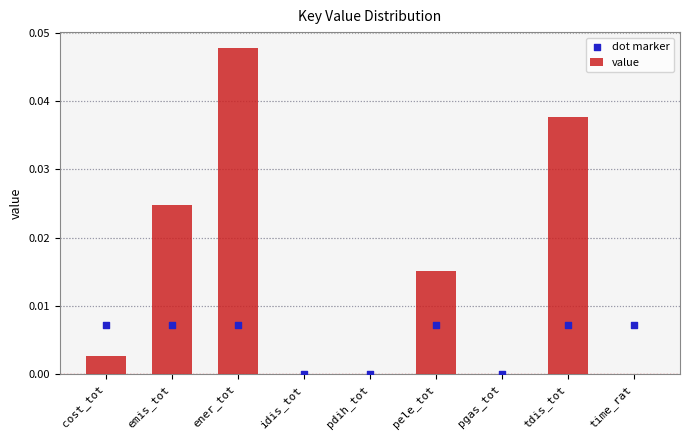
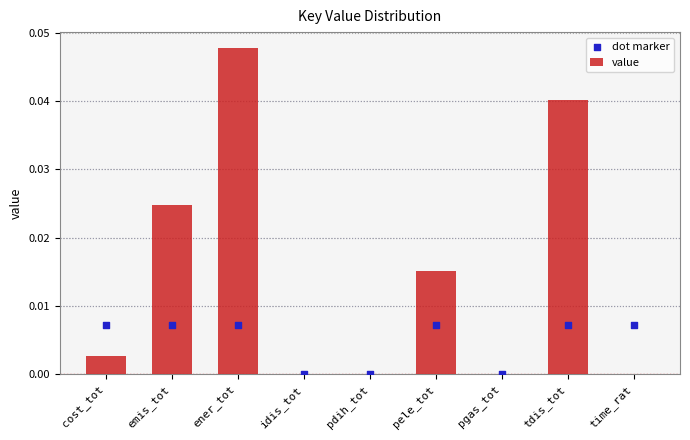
  {
    "value": {
      "cost_tot": 0.003,
      "emis_tot": 0.025,
      "ener_tot": 0.048,
      "idis_tot": 0.000,
      "pdih_tot": 0.000,
      "pele_tot": 0.015,
      "pgas_tot": 0.000,
-     "tdis_tot": 0.038
+     "tdis_tot": 0.040
    }
  }
